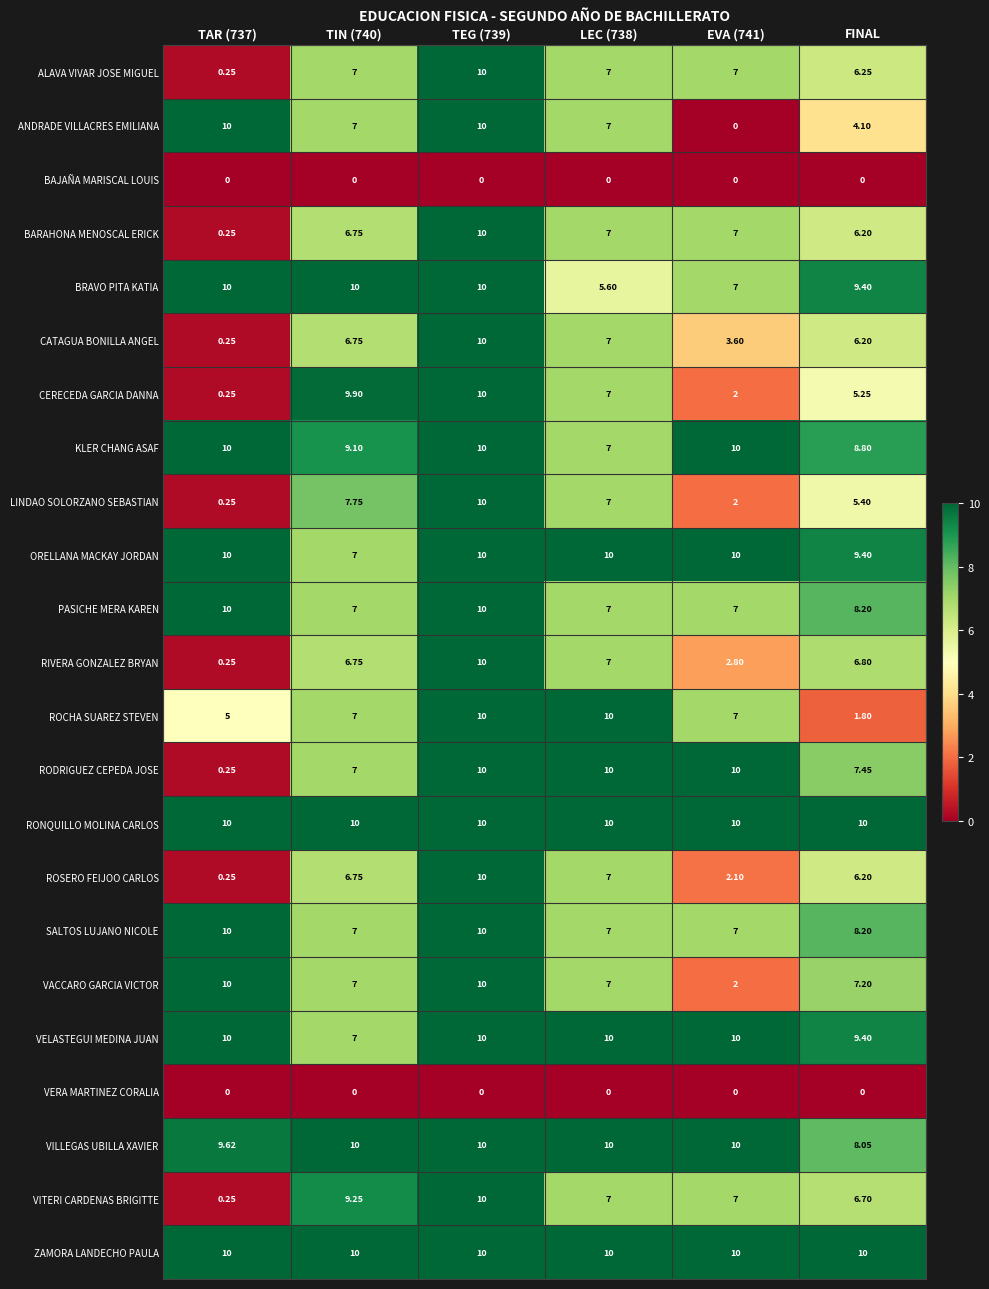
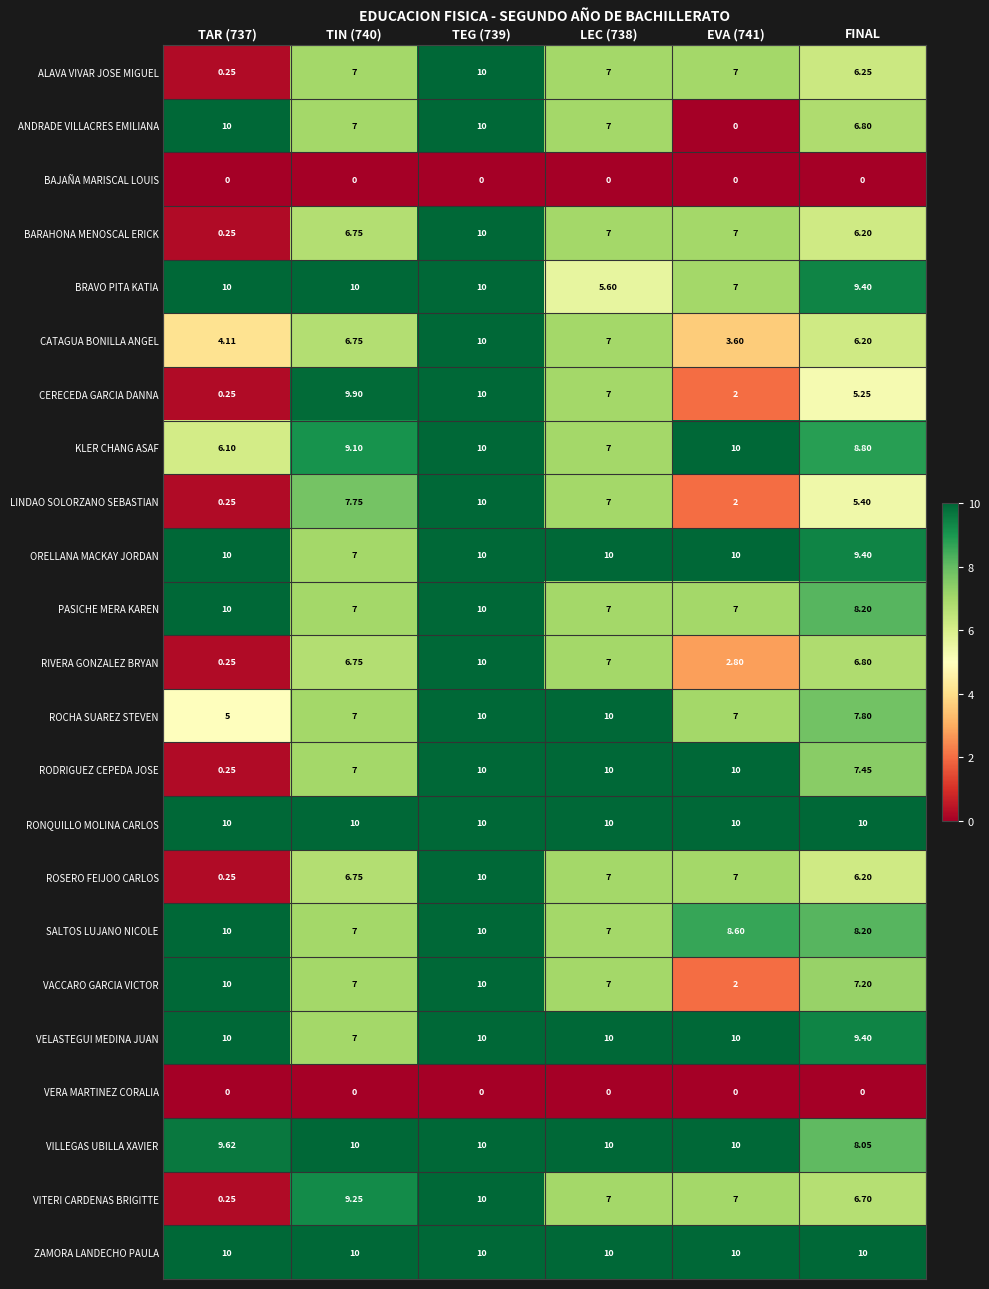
  {
    "ALAVA VIVAR JOSE MIGUEL": {
      "TAR (737)": 0.25,
      "TIN (740)": 7,
      "TEG (739)": 10,
      "LEC (738)": 7,
      "EVA (741)": 7,
      "FINAL": 6.25
    },
    "ANDRADE VILLACRES EMILIANA": {
      "TAR (737)": 10,
      "TIN (740)": 7,
      "TEG (739)": 10,
      "LEC (738)": 7,
      "EVA (741)": 0,
-     "FINAL": 4.10
+     "FINAL": 6.80
    },
    "BAJAÑA MARISCAL LOUIS": {
      "TAR (737)": 0,
      "TIN (740)": 0,
      "TEG (739)": 0,
      "LEC (738)": 0,
      "EVA (741)": 0,
      "FINAL": 0
    },
    "BARAHONA MENOSCAL ERICK": {
      "TAR (737)": 0.25,
      "TIN (740)": 6.75,
      "TEG (739)": 10,
      "LEC (738)": 7,
      "EVA (741)": 7,
      "FINAL": 6.20
    },
    "BRAVO PITA KATIA": {
      "TAR (737)": 10,
      "TIN (740)": 10,
      "TEG (739)": 10,
      "LEC (738)": 5.60,
      "EVA (741)": 7,
      "FINAL": 9.40
    },
    "CATAGUA BONILLA ANGEL": {
-     "TAR (737)": 0.25,
+     "TAR (737)": 4.11,
      "TIN (740)": 6.75,
      "TEG (739)": 10,
      "LEC (738)": 7,
      "EVA (741)": 3.60,
      "FINAL": 6.20
    },
    "CERECEDA GARCIA DANNA": {
      "TAR (737)": 0.25,
      "TIN (740)": 9.90,
      "TEG (739)": 10,
      "LEC (738)": 7,
      "EVA (741)": 2,
      "FINAL": 5.25
    },
    "KLER CHANG ASAF": {
-     "TAR (737)": 10,
+     "TAR (737)": 6.10,
      "TIN (740)": 9.10,
      "TEG (739)": 10,
      "LEC (738)": 7,
      "EVA (741)": 10,
      "FINAL": 8.80
    },
    "LINDAO SOLORZANO SEBASTIAN": {
      "TAR (737)": 0.25,
      "TIN (740)": 7.75,
      "TEG (739)": 10,
      "LEC (738)": 7,
      "EVA (741)": 2,
      "FINAL": 5.40
    },
    "ORELLANA MACKAY JORDAN": {
      "TAR (737)": 10,
      "TIN (740)": 7,
      "TEG (739)": 10,
      "LEC (738)": 10,
      "EVA (741)": 10,
      "FINAL": 9.40
    },
    "PASICHE MERA KAREN": {
      "TAR (737)": 10,
      "TIN (740)": 7,
      "TEG (739)": 10,
      "LEC (738)": 7,
      "EVA (741)": 7,
      "FINAL": 8.20
    },
    "RIVERA GONZALEZ BRYAN": {
      "TAR (737)": 0.25,
      "TIN (740)": 6.75,
      "TEG (739)": 10,
      "LEC (738)": 7,
      "EVA (741)": 2.80,
      "FINAL": 6.80
    },
    "ROCHA SUAREZ STEVEN": {
      "TAR (737)": 5,
      "TIN (740)": 7,
      "TEG (739)": 10,
      "LEC (738)": 10,
      "EVA (741)": 7,
-     "FINAL": 1.80
+     "FINAL": 7.80
    },
    "RODRIGUEZ CEPEDA JOSE": {
      "TAR (737)": 0.25,
      "TIN (740)": 7,
      "TEG (739)": 10,
      "LEC (738)": 10,
      "EVA (741)": 10,
      "FINAL": 7.45
    },
    "RONQUILLO MOLINA CARLOS": {
      "TAR (737)": 10,
      "TIN (740)": 10,
      "TEG (739)": 10,
      "LEC (738)": 10,
      "EVA (741)": 10,
      "FINAL": 10
    },
    "ROSERO FEIJOO CARLOS": {
      "TAR (737)": 0.25,
      "TIN (740)": 6.75,
      "TEG (739)": 10,
      "LEC (738)": 7,
-     "EVA (741)": 2.10,
+     "EVA (741)": 7,
      "FINAL": 6.20
    },
    "SALTOS LUJANO NICOLE": {
      "TAR (737)": 10,
      "TIN (740)": 7,
      "TEG (739)": 10,
      "LEC (738)": 7,
-     "EVA (741)": 7,
+     "EVA (741)": 8.60,
      "FINAL": 8.20
    },
    "VACCARO GARCIA VICTOR": {
      "TAR (737)": 10,
      "TIN (740)": 7,
      "TEG (739)": 10,
      "LEC (738)": 7,
      "EVA (741)": 2,
      "FINAL": 7.20
    },
    "VELASTEGUI MEDINA JUAN": {
      "TAR (737)": 10,
      "TIN (740)": 7,
      "TEG (739)": 10,
      "LEC (738)": 10,
      "EVA (741)": 10,
      "FINAL": 9.40
    },
    "VERA MARTINEZ CORALIA": {
      "TAR (737)": 0,
      "TIN (740)": 0,
      "TEG (739)": 0,
      "LEC (738)": 0,
      "EVA (741)": 0,
      "FINAL": 0
    },
    "VILLEGAS UBILLA XAVIER": {
      "TAR (737)": 9.62,
      "TIN (740)": 10,
      "TEG (739)": 10,
      "LEC (738)": 10,
      "EVA (741)": 10,
      "FINAL": 8.05
    },
    "VITERI CARDENAS BRIGITTE": {
      "TAR (737)": 0.25,
      "TIN (740)": 9.25,
      "TEG (739)": 10,
      "LEC (738)": 7,
      "EVA (741)": 7,
      "FINAL": 6.70
    },
    "ZAMORA LANDECHO PAULA": {
      "TAR (737)": 10,
      "TIN (740)": 10,
      "TEG (739)": 10,
      "LEC (738)": 10,
      "EVA (741)": 10,
      "FINAL": 10
    }
  }
